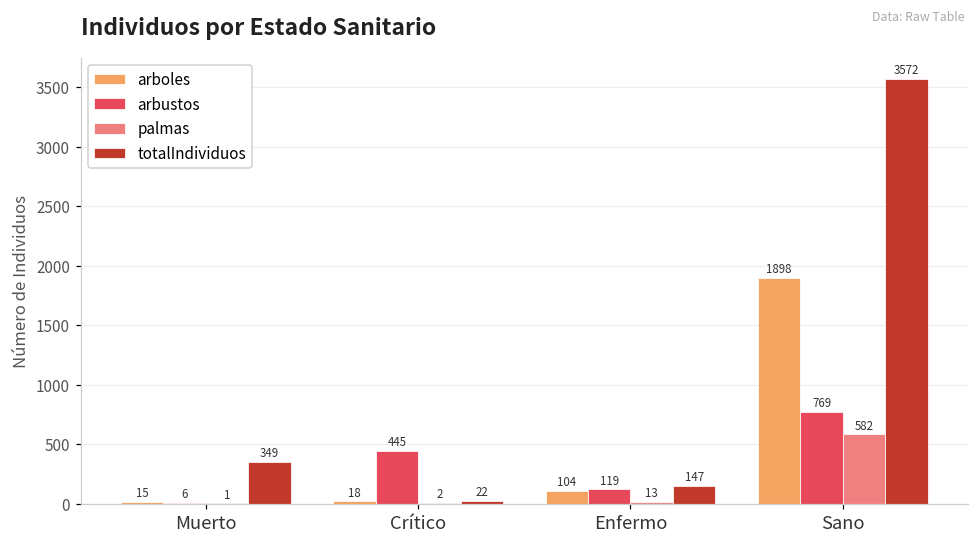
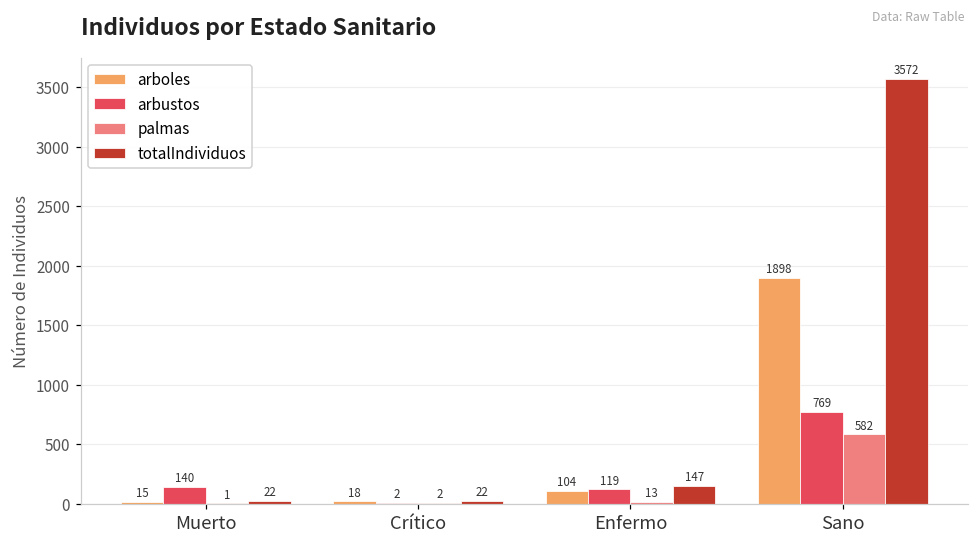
  {
    "arbustos": {
-     "Muerto": 6,
-     "Crítico": 445,
+     "Muerto": 140,
+     "Crítico": 2,
      "Enfermo": 119,
      "Sano": 769
    },
    "totalIndividuos": {
-     "Muerto": 349,
+     "Muerto": 22,
      "Crítico": 22,
      "Enfermo": 147,
      "Sano": 3572
    }
  }
